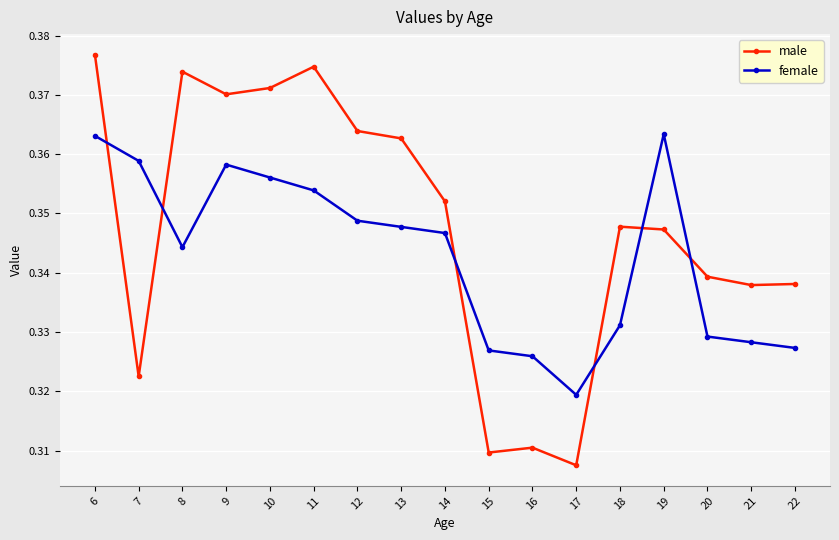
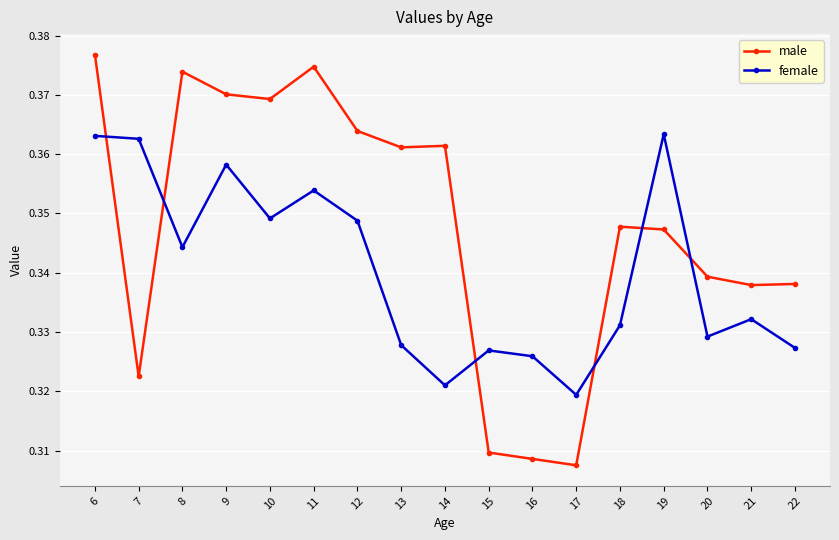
  {
    "male": {
      "6": 0.377,
      "7": 0.323,
      "8": 0.374,
      "9": 0.370,
-     "10": 0.371,
+     "10": 0.369,
      "11": 0.375,
      "12": 0.364,
-     "13": 0.363,
-     "14": 0.352,
+     "13": 0.361,
+     "14": 0.361,
      "15": 0.310,
-     "16": 0.310,
+     "16": 0.309,
      "17": 0.308,
      "18": 0.348,
      "19": 0.347,
      "20": 0.339,
      "21": 0.338,
      "22": 0.338
    },
    "female": {
      "6": 0.363,
-     "7": 0.359,
+     "7": 0.363,
      "8": 0.344,
      "9": 0.358,
-     "10": 0.356,
+     "10": 0.349,
      "11": 0.354,
      "12": 0.349,
-     "13": 0.348,
-     "14": 0.347,
+     "13": 0.328,
+     "14": 0.321,
      "15": 0.327,
      "16": 0.326,
      "17": 0.319,
      "18": 0.331,
      "19": 0.363,
      "20": 0.329,
-     "21": 0.328,
+     "21": 0.332,
      "22": 0.327
    }
  }
